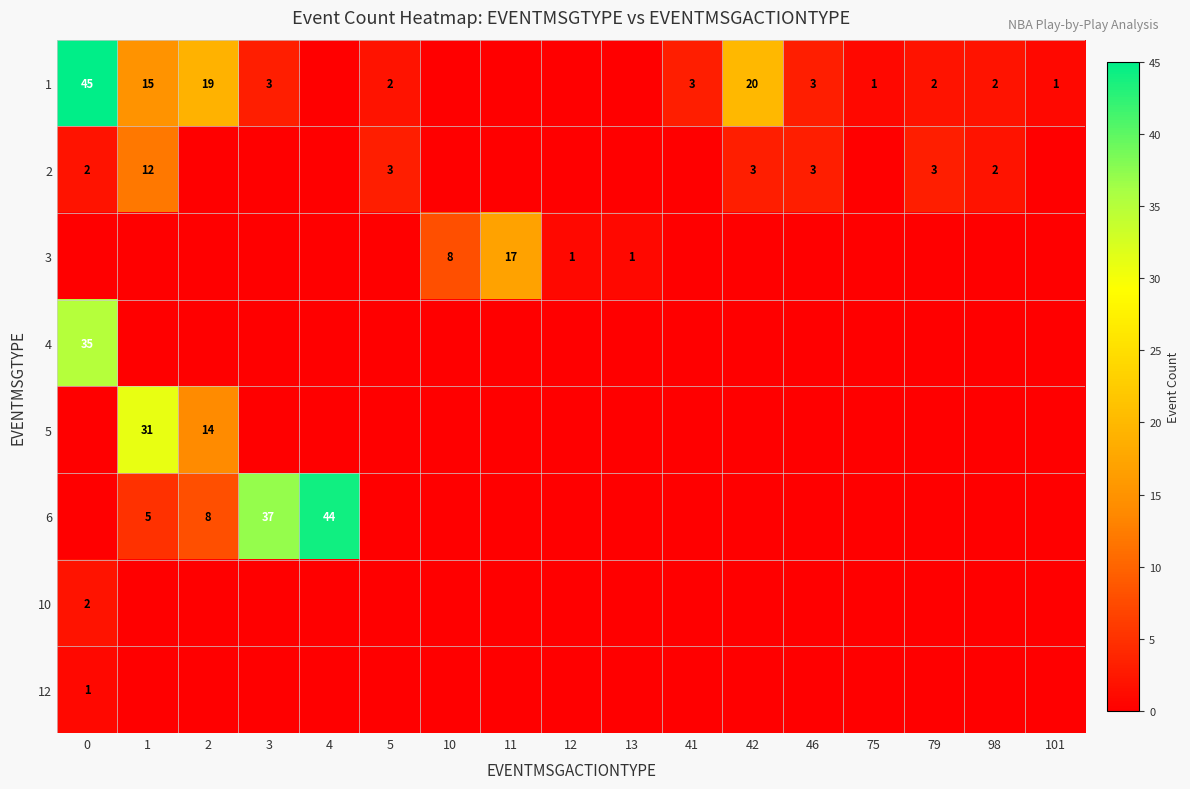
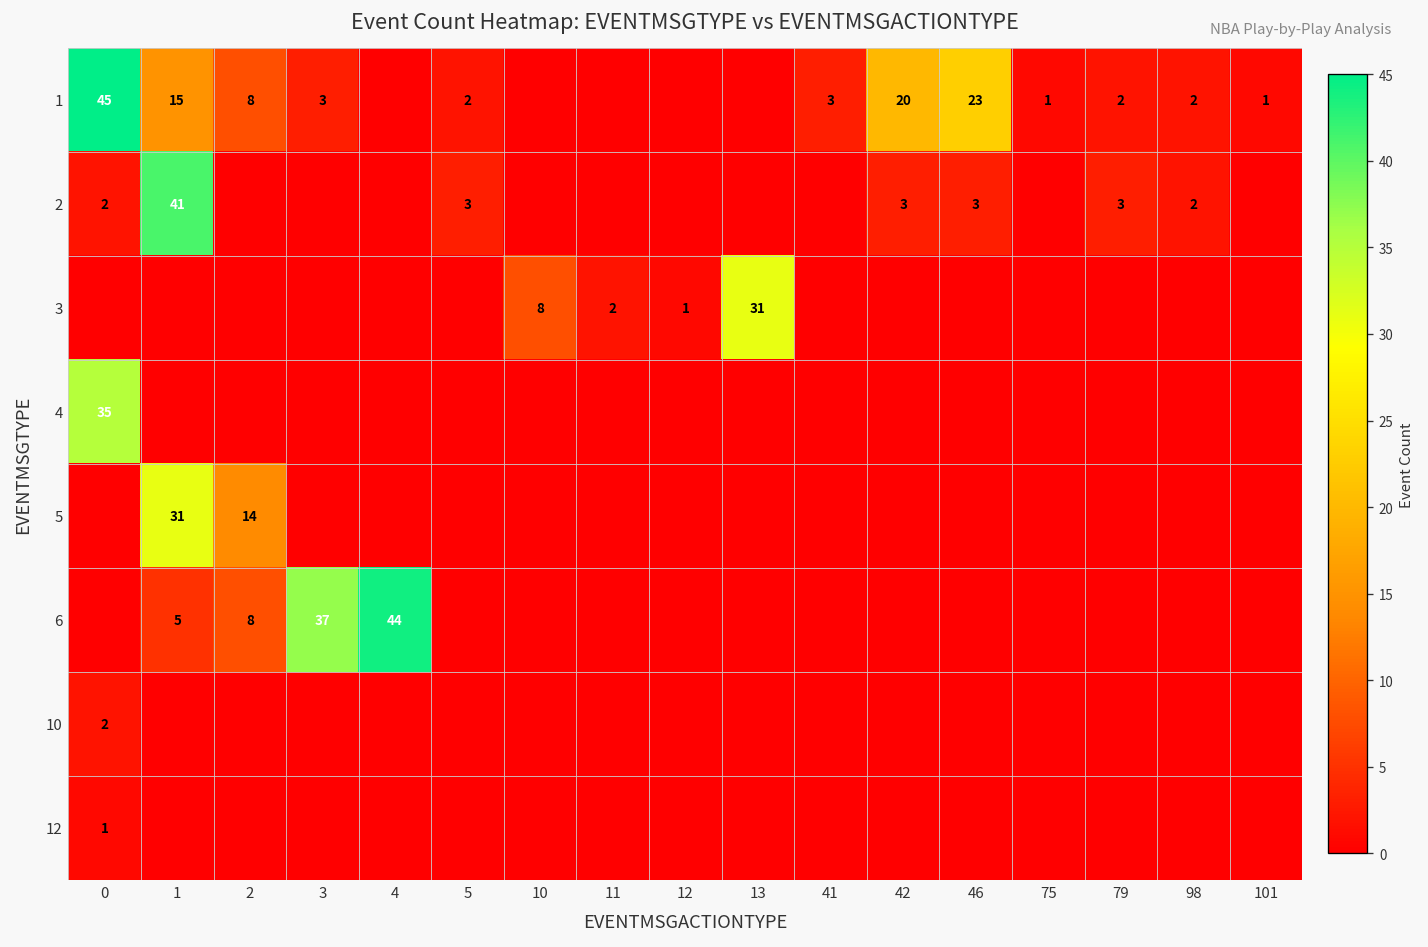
  {
    "1": {
      "0": 45,
      "1": 15,
-     "2": 19,
+     "2": 8,
      "3": 3,
      "5": 2,
      "41": 3,
      "42": 20,
-     "46": 3,
+     "46": 23,
      "75": 1,
      "79": 2,
      "98": 2,
      "101": 1
    },
    "2": {
      "0": 2,
-     "1": 12,
+     "1": 41,
      "5": 3,
      "42": 3,
      "46": 3,
      "79": 3,
      "98": 2
    },
    "3": {
      "10": 8,
-     "11": 17,
+     "11": 2,
      "12": 1,
-     "13": 1
+     "13": 31
    },
    "4": {
      "0": 35
    },
    "5": {
      "1": 31,
      "2": 14
    },
    "6": {
      "1": 5,
      "2": 8,
      "3": 37,
      "4": 44
    },
    "10": {
      "0": 2
    },
    "12": {
      "0": 1
    }
  }
